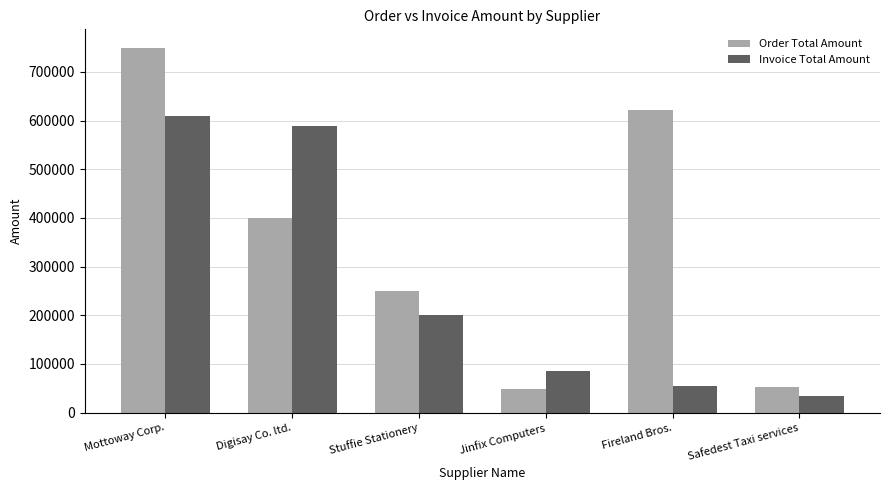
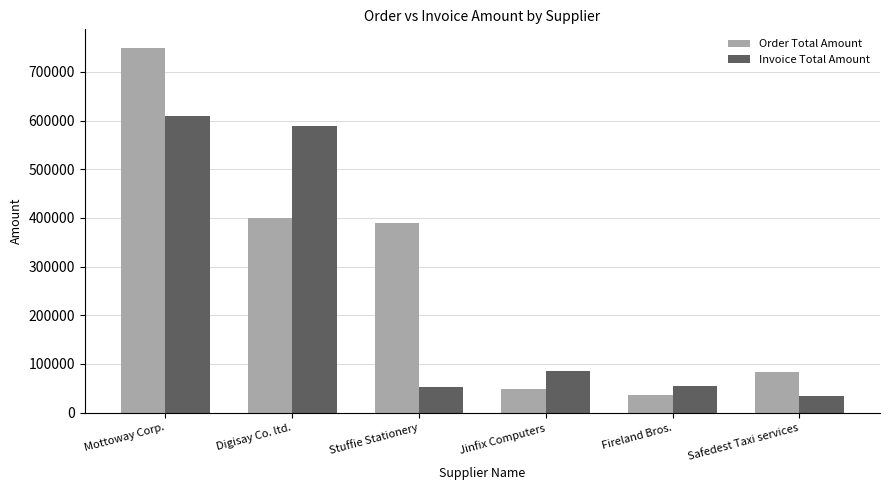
  {
    "Order Total Amount": {
      "Mottoway Corp.": 750000,
      "Digisay Co. ltd.": 400000,
-     "Stuffie Stationery": 250000,
+     "Stuffie Stationery": 390000,
      "Jinfix Computers": 50000,
-     "Fireland Bros.": 620000,
-     "Safedest Taxi services": 50000
+     "Fireland Bros.": 40000,
+     "Safedest Taxi services": 80000
    },
    "Invoice Total Amount": {
      "Mottoway Corp.": 610000,
      "Digisay Co. ltd.": 590000,
-     "Stuffie Stationery": 200000,
+     "Stuffie Stationery": 50000,
      "Jinfix Computers": 90000,
      "Fireland Bros.": 60000,
      "Safedest Taxi services": 30000
    }
  }
